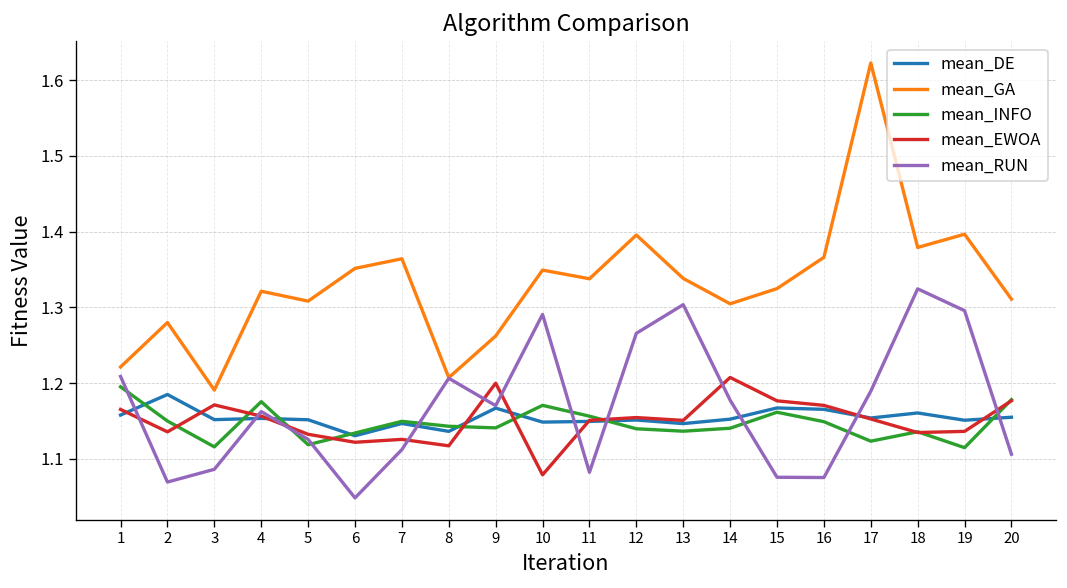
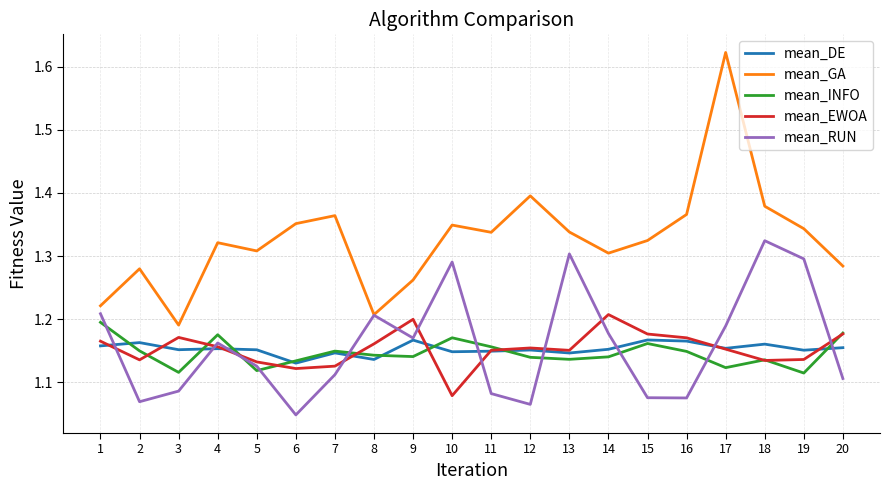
  {
    "mean_DE": {
      "1": 1.16,
-     "2": 1.18,
+     "2": 1.16,
      "3": 1.15,
      "5": 1.15,
      "8": 1.14,
      "10": 1.15,
      "13": 1.15,
      "14": 1.15,
      "15": 1.17,
      "16": 1.17,
      "18": 1.16,
      "19": 1.15,
      "20": 1.15
    },
    "mean_GA": {
      "1": 1.22,
      "2": 1.28,
      "3": 1.19,
      "4": 1.32,
      "5": 1.31,
      "6": 1.35,
      "7": 1.36,
      "9": 1.26,
      "10": 1.35,
      "11": 1.34,
      "12": 1.40,
      "13": 1.34,
      "14": 1.30,
      "15": 1.32,
      "16": 1.37,
      "17": 1.62,
      "18": 1.38,
-     "19": 1.40,
-     "20": 1.31
+     "19": 1.34,
+     "20": 1.28
    },
    "mean_INFO": {
      "1": 1.20,
      "2": 1.15,
      "3": 1.12,
      "4": 1.18,
      "5": 1.12,
      "8": 1.14,
      "9": 1.14,
      "10": 1.17,
      "11": 1.16,
      "12": 1.14,
      "13": 1.14,
      "14": 1.14,
      "15": 1.16,
      "16": 1.15,
      "17": 1.12,
      "19": 1.11
    },
    "mean_EWOA": {
      "1": 1.17,
      "2": 1.14,
      "3": 1.17,
      "5": 1.13,
      "6": 1.12,
      "7": 1.13,
-     "8": 1.12,
+     "8": 1.16,
      "9": 1.20,
      "10": 1.08,
      "13": 1.15,
      "14": 1.21,
      "15": 1.18,
      "16": 1.17,
      "19": 1.14
    },
    "mean_RUN": {
      "1": 1.21,
      "2": 1.07,
      "3": 1.09,
      "4": 1.16,
      "5": 1.13,
      "6": 1.05,
      "7": 1.11,
      "10": 1.29,
      "11": 1.08,
-     "12": 1.27,
+     "12": 1.07,
      "13": 1.30,
      "14": 1.18,
      "15": 1.08,
      "16": 1.08,
      "17": 1.19,
      "18": 1.32,
      "19": 1.30,
      "20": 1.11
    }
  }
